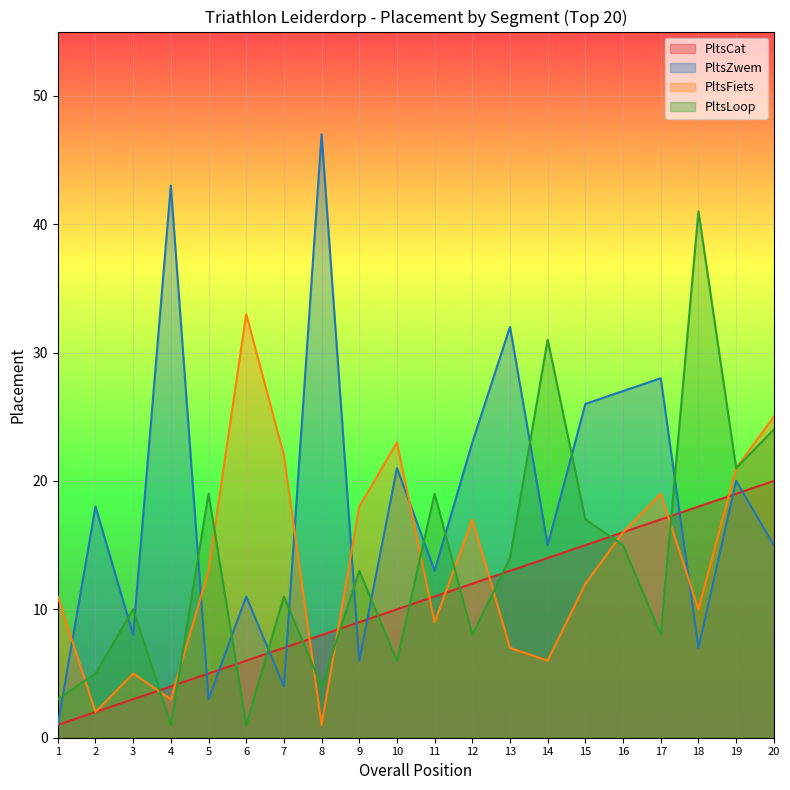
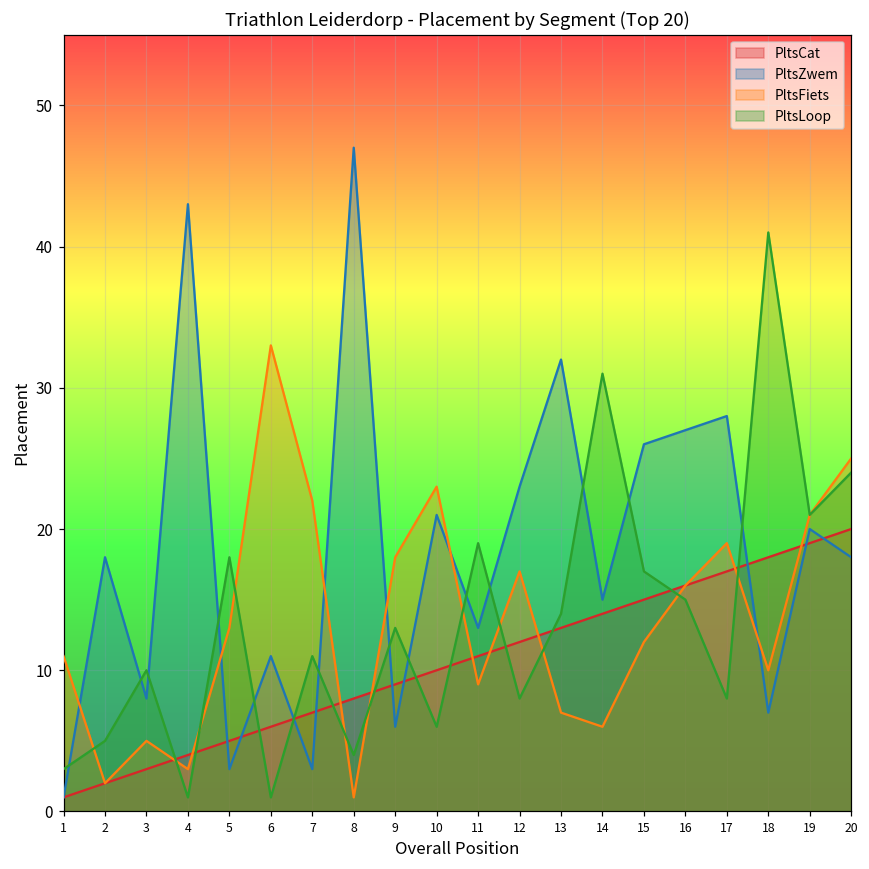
  {
    "PltsZwem": {
      "2": 18,
      "3": 8,
      "4": 43,
      "5": 3,
      "6": 11,
-     "7": 4,
+     "7": 3,
      "8": 47,
      "9": 6,
      "10": 21,
      "11": 13,
      "12": 23,
      "13": 32,
      "14": 15,
      "15": 26,
      "16": 27,
      "17": 28,
      "18": 7,
      "19": 20,
-     "20": 15
+     "20": 18
    },
    "PltsLoop": {
      "1": 3,
      "2": 5,
      "3": 10,
      "4": 1,
-     "5": 19,
+     "5": 18,
      "6": 1,
      "7": 11,
      "8": 4,
      "9": 13,
      "10": 6,
      "11": 19,
      "12": 8,
      "13": 14,
      "14": 31,
      "15": 17,
      "16": 15,
      "17": 8,
      "18": 41,
      "20": 24
    }
  }
